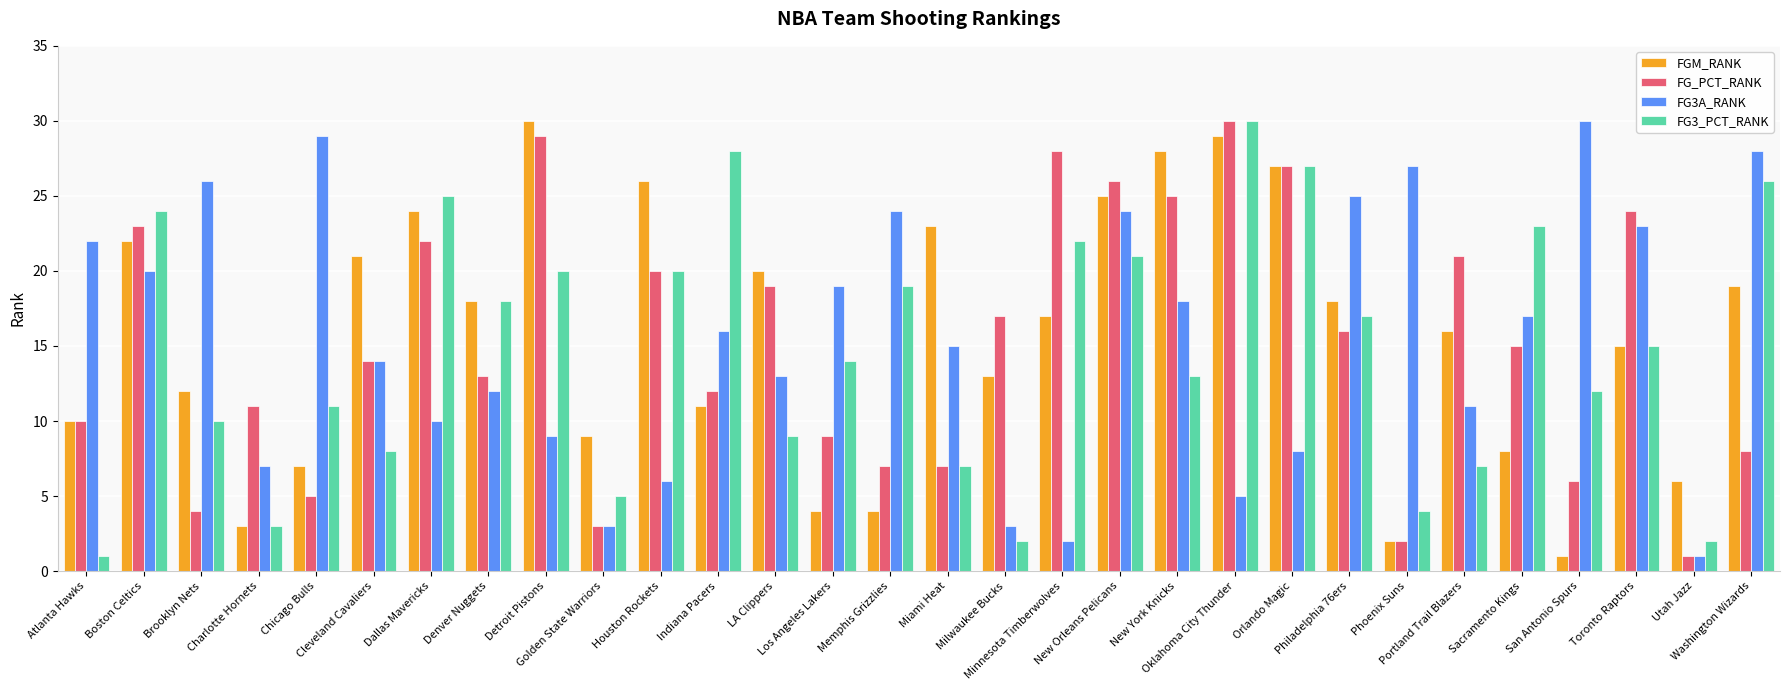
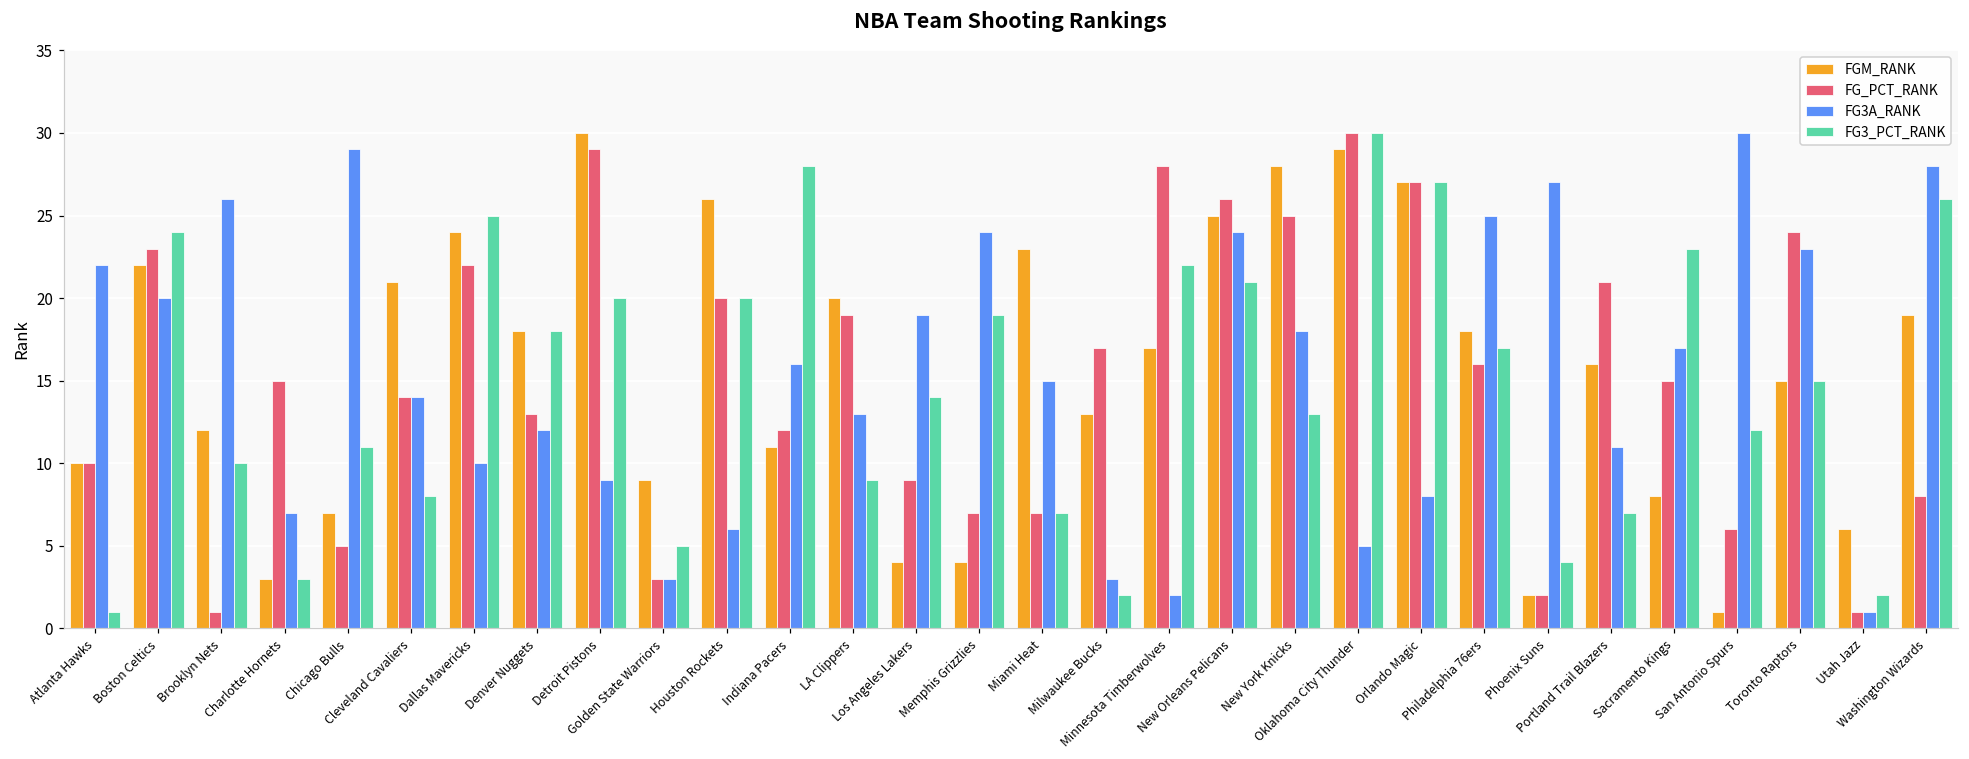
  {
    "FGM_RANK": {
      "Atlanta Hawks": 10,
      "Boston Celtics": 22,
      "Brooklyn Nets": 12,
      "Charlotte Hornets": 3,
      "Chicago Bulls": 7,
      "Cleveland Cavaliers": 21,
      "Dallas Mavericks": 24,
      "Denver Nuggets": 18,
      "Detroit Pistons": 30,
      "Golden State Warriors": 9,
      "Houston Rockets": 26,
      "Indiana Pacers": 11,
      "LA Clippers": 20,
      "Los Angeles Lakers": 4,
      "Memphis Grizzlies": 4,
      "Miami Heat": 23,
      "Milwaukee Bucks": 13,
      "Minnesota Timberwolves": 17,
      "New Orleans Pelicans": 25,
      "New York Knicks": 28,
      "Oklahoma City Thunder": 29,
      "Orlando Magic": 27,
      "Philadelphia 76ers": 18,
      "Phoenix Suns": 2,
      "Portland Trail Blazers": 16,
      "Sacramento Kings": 8,
      "San Antonio Spurs": 1,
      "Toronto Raptors": 15,
      "Utah Jazz": 6,
      "Washington Wizards": 19
    },
    "FG_PCT_RANK": {
      "Atlanta Hawks": 10,
      "Boston Celtics": 23,
-     "Brooklyn Nets": 4,
-     "Charlotte Hornets": 11,
+     "Brooklyn Nets": 1,
+     "Charlotte Hornets": 15,
      "Chicago Bulls": 5,
      "Cleveland Cavaliers": 14,
      "Dallas Mavericks": 22,
      "Denver Nuggets": 13,
      "Detroit Pistons": 29,
      "Golden State Warriors": 3,
      "Houston Rockets": 20,
      "Indiana Pacers": 12,
      "LA Clippers": 19,
      "Los Angeles Lakers": 9,
      "Memphis Grizzlies": 7,
      "Miami Heat": 7,
      "Milwaukee Bucks": 17,
      "Minnesota Timberwolves": 28,
      "New Orleans Pelicans": 26,
      "New York Knicks": 25,
      "Oklahoma City Thunder": 30,
      "Orlando Magic": 27,
      "Philadelphia 76ers": 16,
      "Phoenix Suns": 2,
      "Portland Trail Blazers": 21,
      "Sacramento Kings": 15,
      "San Antonio Spurs": 6,
      "Toronto Raptors": 24,
      "Utah Jazz": 1,
      "Washington Wizards": 8
    },
    "FG3A_RANK": {
      "Atlanta Hawks": 22,
      "Boston Celtics": 20,
      "Brooklyn Nets": 26,
      "Charlotte Hornets": 7,
      "Chicago Bulls": 29,
      "Cleveland Cavaliers": 14,
      "Dallas Mavericks": 10,
      "Denver Nuggets": 12,
      "Detroit Pistons": 9,
      "Golden State Warriors": 3,
      "Houston Rockets": 6,
      "Indiana Pacers": 16,
      "LA Clippers": 13,
      "Los Angeles Lakers": 19,
      "Memphis Grizzlies": 24,
      "Miami Heat": 15,
      "Milwaukee Bucks": 3,
      "Minnesota Timberwolves": 2,
      "New Orleans Pelicans": 24,
      "New York Knicks": 18,
      "Oklahoma City Thunder": 5,
      "Orlando Magic": 8,
      "Philadelphia 76ers": 25,
      "Phoenix Suns": 27,
      "Portland Trail Blazers": 11,
      "Sacramento Kings": 17,
      "San Antonio Spurs": 30,
      "Toronto Raptors": 23,
      "Utah Jazz": 1,
      "Washington Wizards": 28
    },
    "FG3_PCT_RANK": {
      "Atlanta Hawks": 1,
      "Boston Celtics": 24,
      "Brooklyn Nets": 10,
      "Charlotte Hornets": 3,
      "Chicago Bulls": 11,
      "Cleveland Cavaliers": 8,
      "Dallas Mavericks": 25,
      "Denver Nuggets": 18,
      "Detroit Pistons": 20,
      "Golden State Warriors": 5,
      "Houston Rockets": 20,
      "Indiana Pacers": 28,
      "LA Clippers": 9,
      "Los Angeles Lakers": 14,
      "Memphis Grizzlies": 19,
      "Miami Heat": 7,
      "Milwaukee Bucks": 2,
      "Minnesota Timberwolves": 22,
      "New Orleans Pelicans": 21,
      "New York Knicks": 13,
      "Oklahoma City Thunder": 30,
      "Orlando Magic": 27,
      "Philadelphia 76ers": 17,
      "Phoenix Suns": 4,
      "Portland Trail Blazers": 7,
      "Sacramento Kings": 23,
      "San Antonio Spurs": 12,
      "Toronto Raptors": 15,
      "Utah Jazz": 2,
      "Washington Wizards": 26
    }
  }
